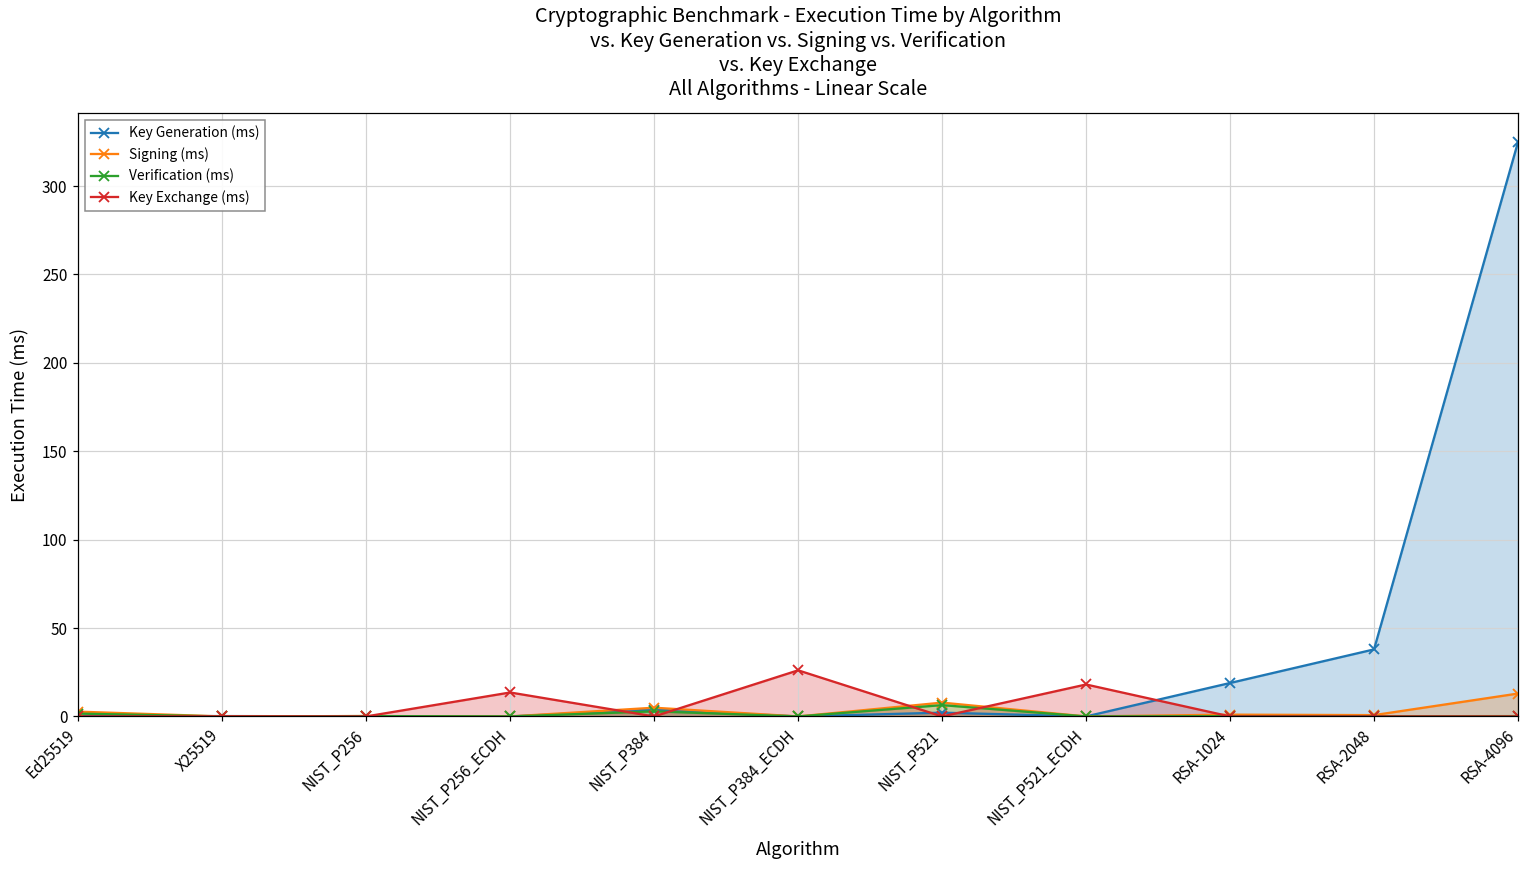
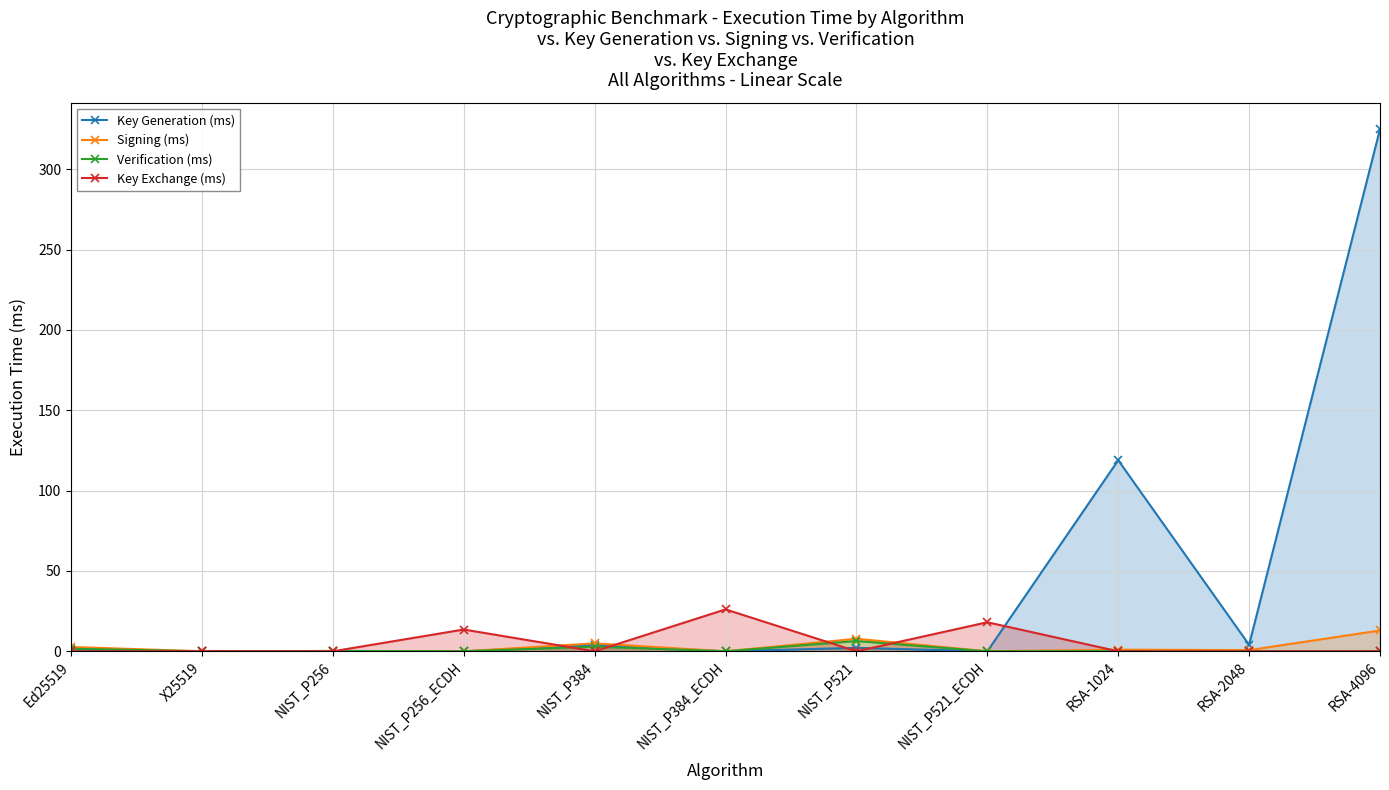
  {
    "Key Generation (ms)": {
      "NIST_P521": 2,
-     "RSA-1024": 19,
-     "RSA-2048": 38,
+     "RSA-1024": 119,
+     "RSA-2048": 4,
      "RSA-4096": 325
    },
    "Signing (ms)": {
      "RSA-4096": 13
    },
    "Key Exchange (ms)": {
      "NIST_P256_ECDH": 14,
      "NIST_P384": 0,
      "NIST_P384_ECDH": 26,
      "NIST_P521": 0,
      "NIST_P521_ECDH": 18
    }
  }
